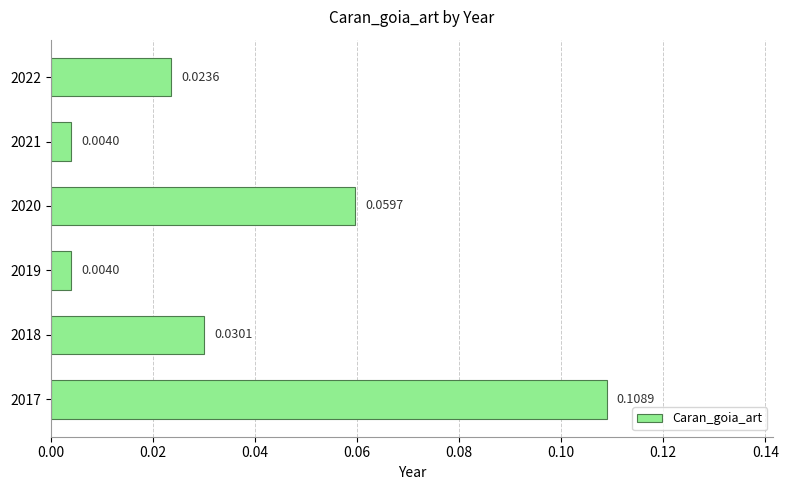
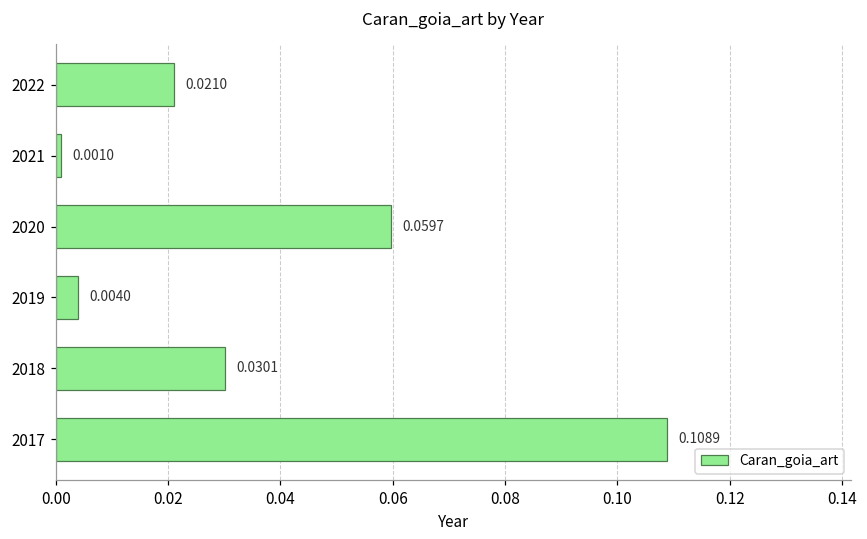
  {
-   "2022": 0.0236,
-   "2021": 0.0040,
+   "2022": 0.0210,
+   "2021": 0.0010,
    "2020": 0.0597,
    "2019": 0.0040,
    "2018": 0.0301,
    "2017": 0.1089
  }
